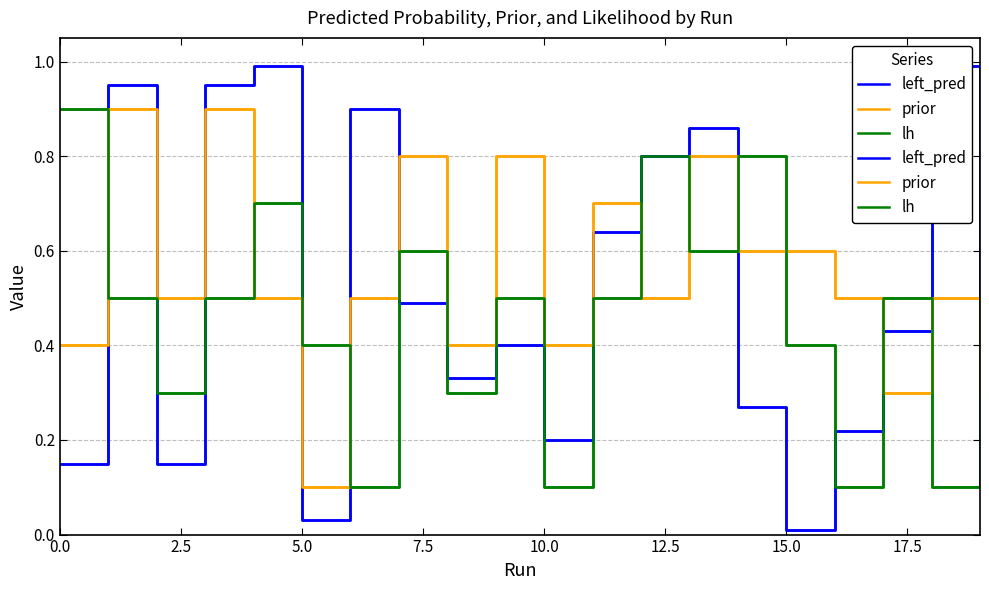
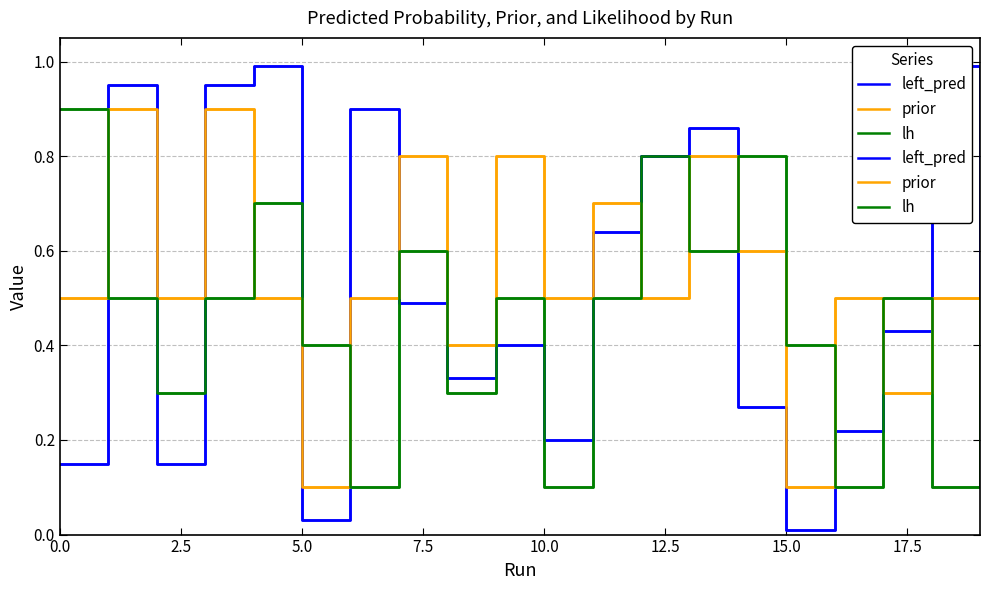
  {
    "left_pred": {
      "0.0": 0.15,
      "5.0": 0.03,
      "10.0": 0.2,
      "15.0": 0.01
    },
    "prior": {
-     "0.0": 0.4,
+     "0.0": 0.5,
      "5.0": 0.1,
-     "10.0": 0.4,
-     "15.0": 0.6
+     "10.0": 0.5,
+     "15.0": 0.1
    },
    "lh": {
      "0.0": 0.9,
      "5.0": 0.4,
      "10.0": 0.1,
      "15.0": 0.4
    }
  }
